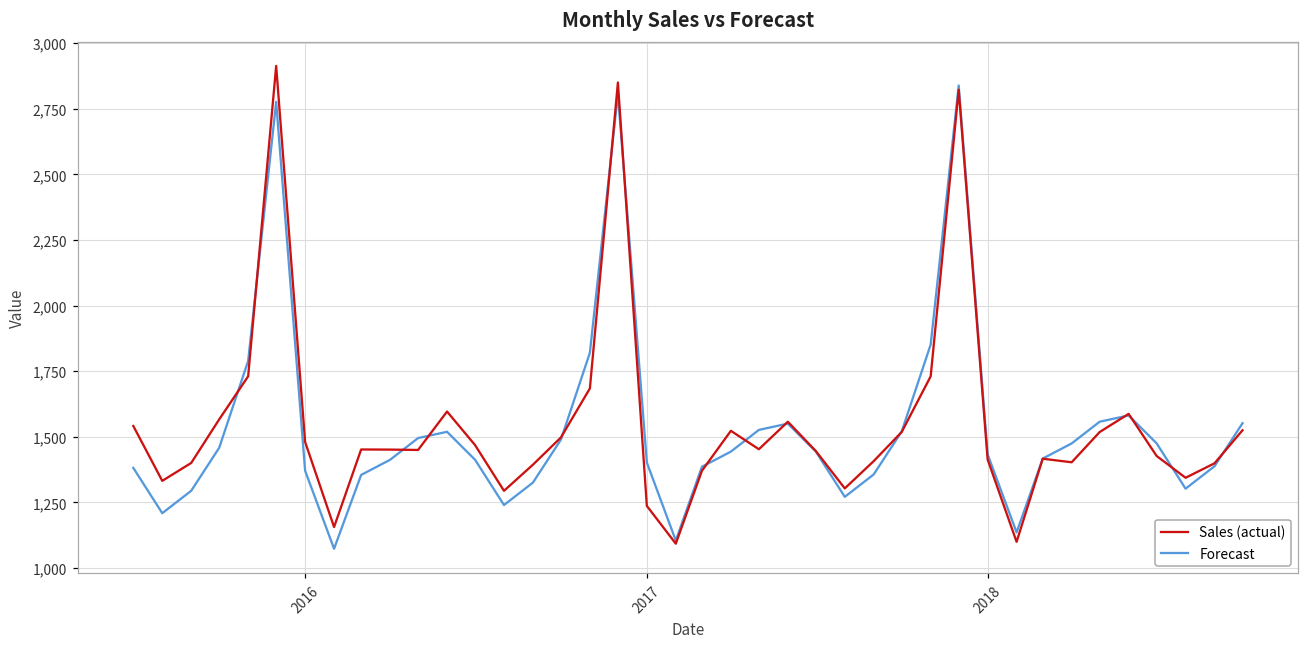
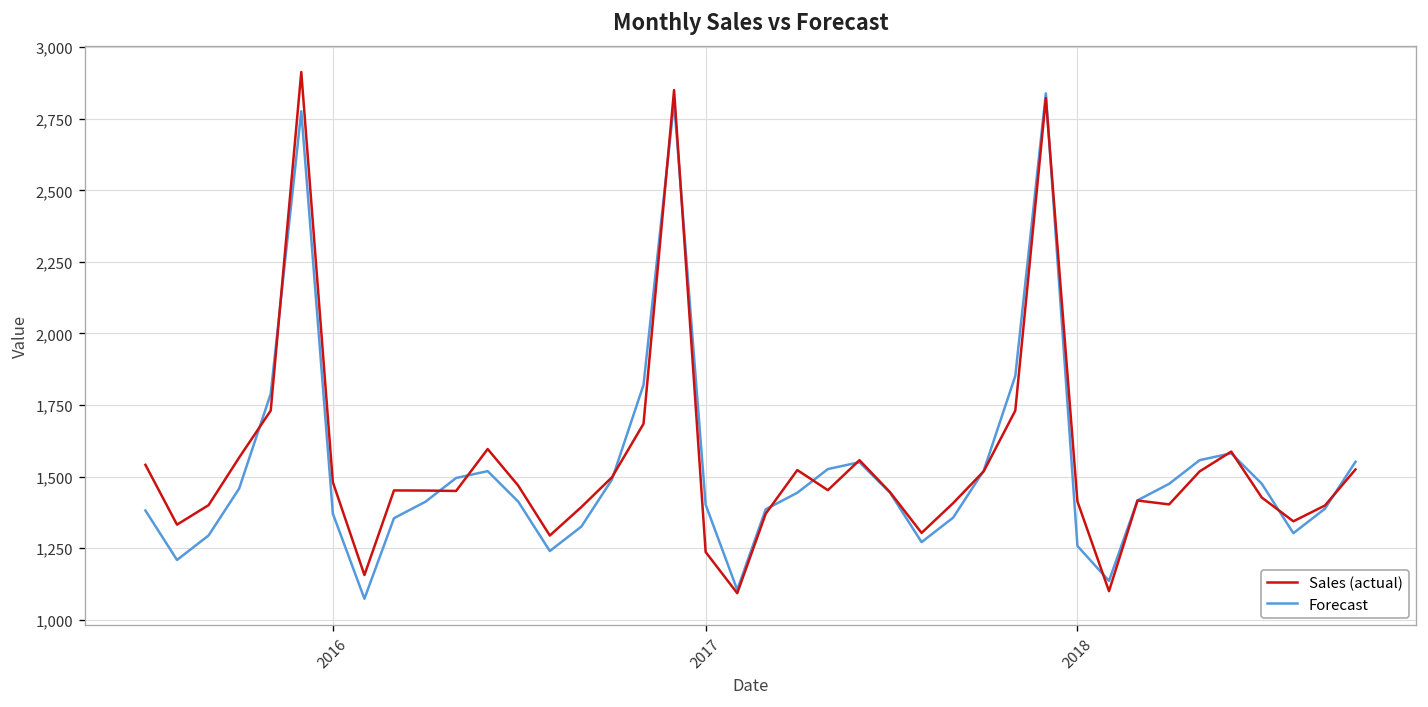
  {
    "Sales (actual)": {
      "2016": "1,480",
      "2017": "1,240",
      "2018": "1,410"
    },
    "Forecast": {
      "2016": "1,370",
      "2017": "1,400",
-     "2018": "1,430"
+     "2018": "1,260"
    }
  }
